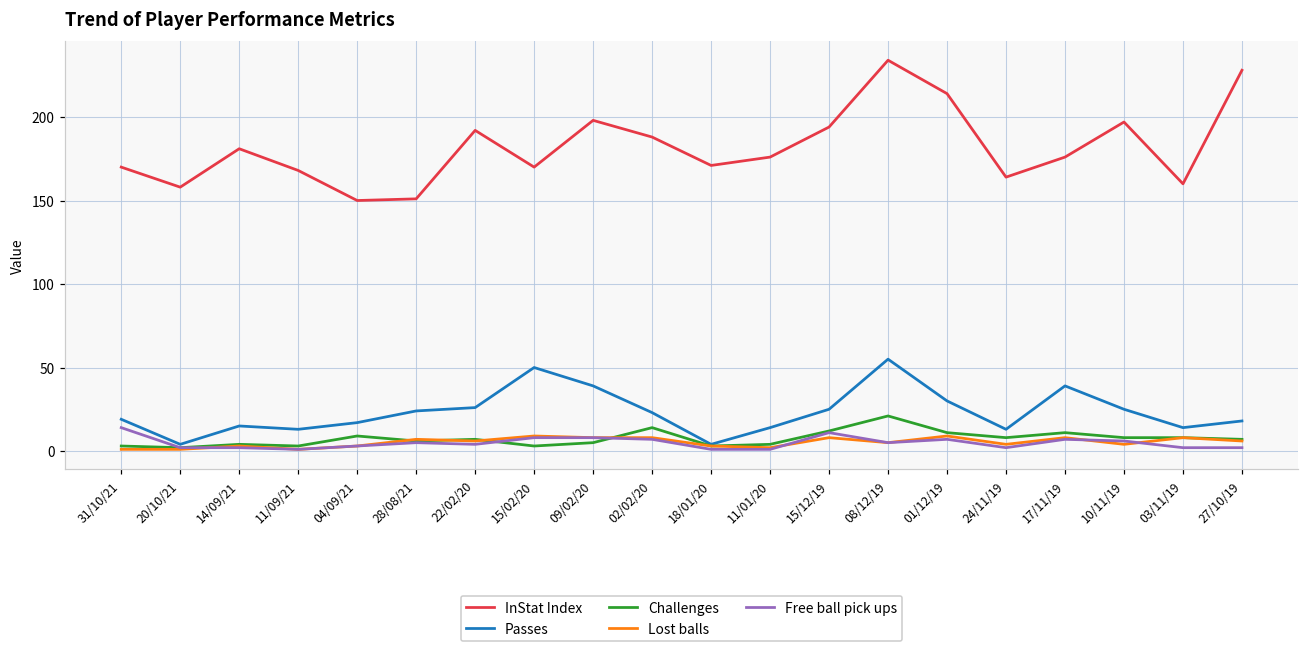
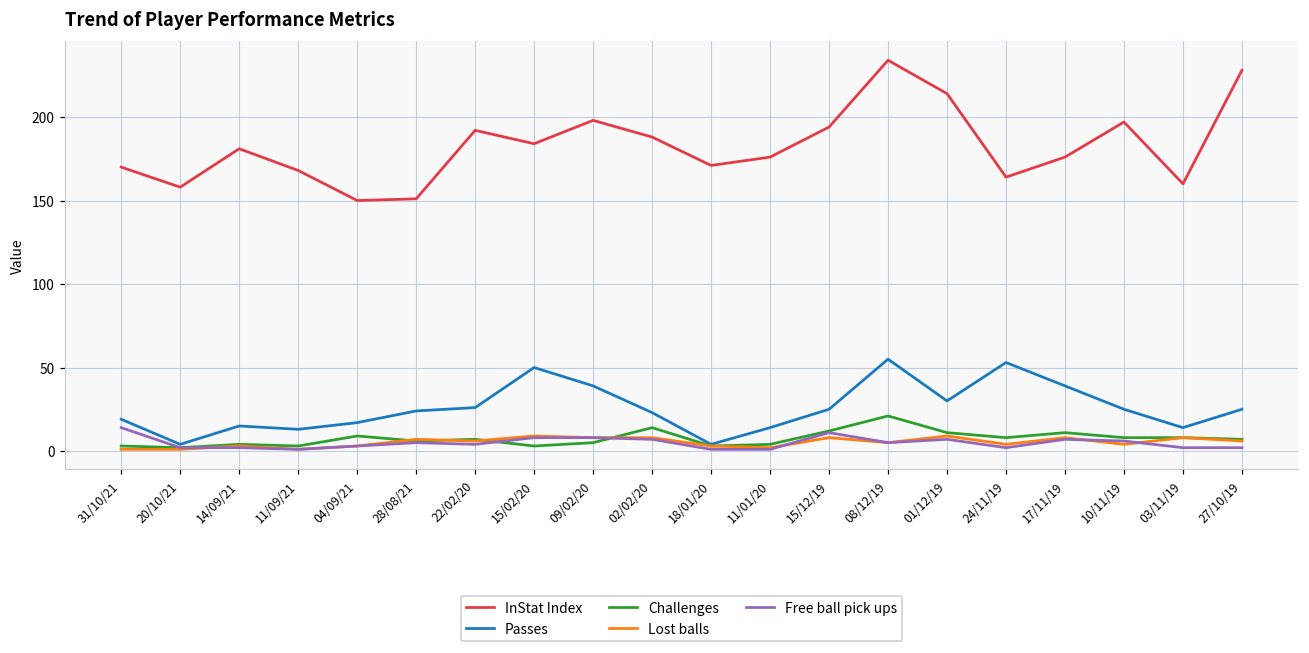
  {
    "InStat Index": {
      "31/10/21": 170,
      "20/10/21": 158,
      "14/09/21": 181,
      "11/09/21": 168,
      "04/09/21": 150,
      "28/08/21": 151,
      "22/02/20": 192,
-     "15/02/20": 170,
+     "15/02/20": 184,
      "09/02/20": 198,
      "02/02/20": 188,
      "18/01/20": 171,
      "11/01/20": 176,
      "15/12/19": 194,
      "08/12/19": 234,
      "01/12/19": 214,
      "24/11/19": 164,
      "17/11/19": 176,
      "10/11/19": 197,
      "03/11/19": 160,
      "27/10/19": 228
    },
    "Passes": {
      "31/10/21": 19,
      "20/10/21": 4,
      "14/09/21": 15,
      "11/09/21": 13,
      "04/09/21": 17,
      "28/08/21": 24,
      "22/02/20": 26,
      "15/02/20": 50,
      "09/02/20": 39,
      "02/02/20": 23,
      "11/01/20": 14,
      "15/12/19": 25,
      "08/12/19": 55,
      "01/12/19": 30,
-     "24/11/19": 13,
+     "24/11/19": 53,
      "17/11/19": 39,
      "10/11/19": 25,
      "03/11/19": 14,
-     "27/10/19": 18
+     "27/10/19": 25
    },
    "Challenges": {
      "31/10/21": 3,
      "11/09/21": 3,
      "04/09/21": 9,
      "15/02/20": 3,
      "09/02/20": 5,
      "02/02/20": 14,
      "11/01/20": 4,
      "08/12/19": 21,
      "01/12/19": 11,
      "24/11/19": 8,
      "17/11/19": 11,
      "10/11/19": 8
    },
    "Lost balls": {
      "31/10/21": 1,
      "15/12/19": 8,
      "01/12/19": 9,
      "24/11/19": 4,
      "10/11/19": 4
    },
    "Free ball pick ups": {
      "31/10/21": 14,
      "22/02/20": 4,
      "18/01/20": 1,
      "01/12/19": 7,
      "24/11/19": 2,
      "10/11/19": 6,
      "03/11/19": 2,
      "27/10/19": 2
    }
  }
